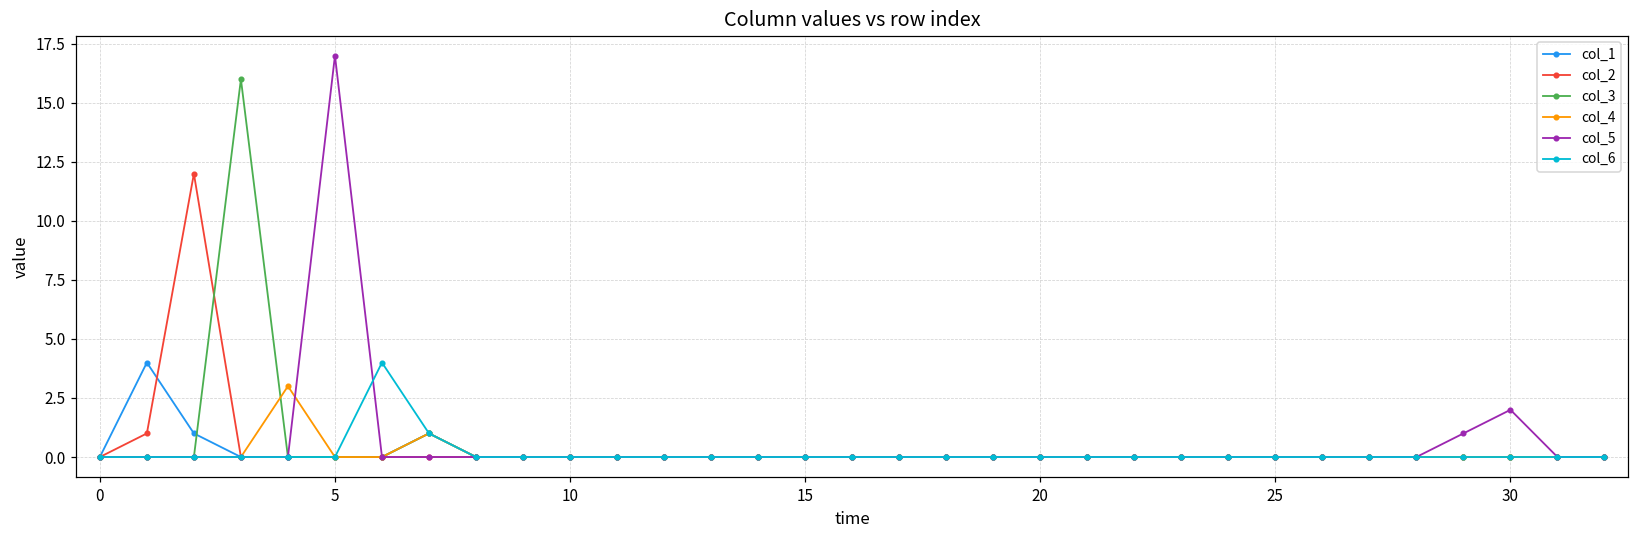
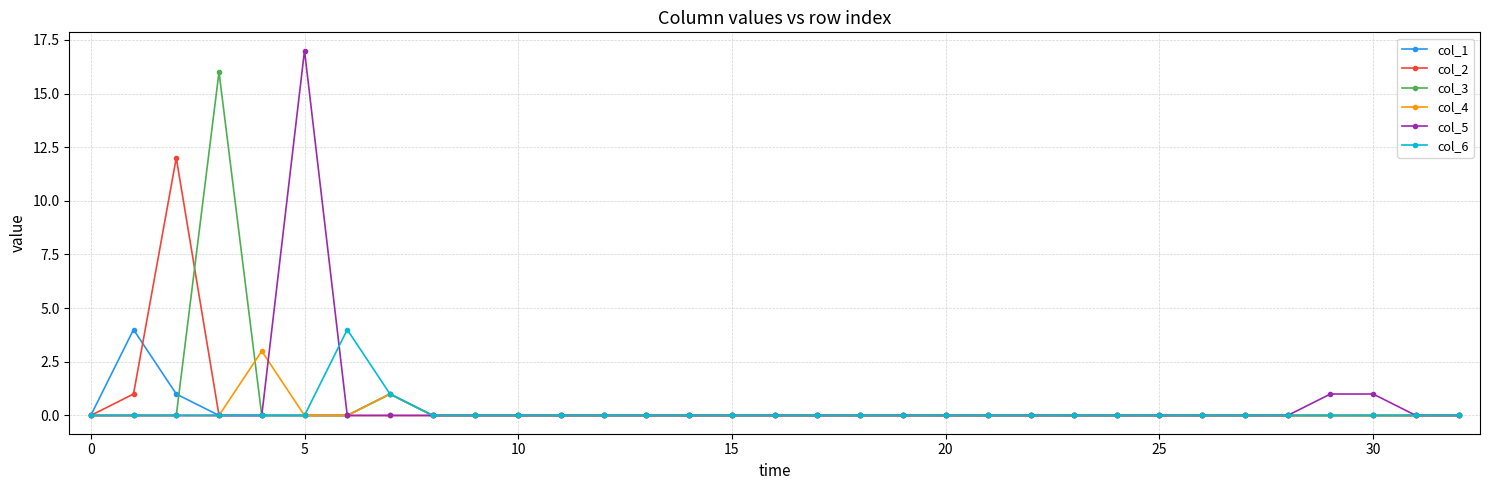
  {
    "col_5": {
      "5": 17,
-     "30": 2
+     "30": 1
    }
  }
